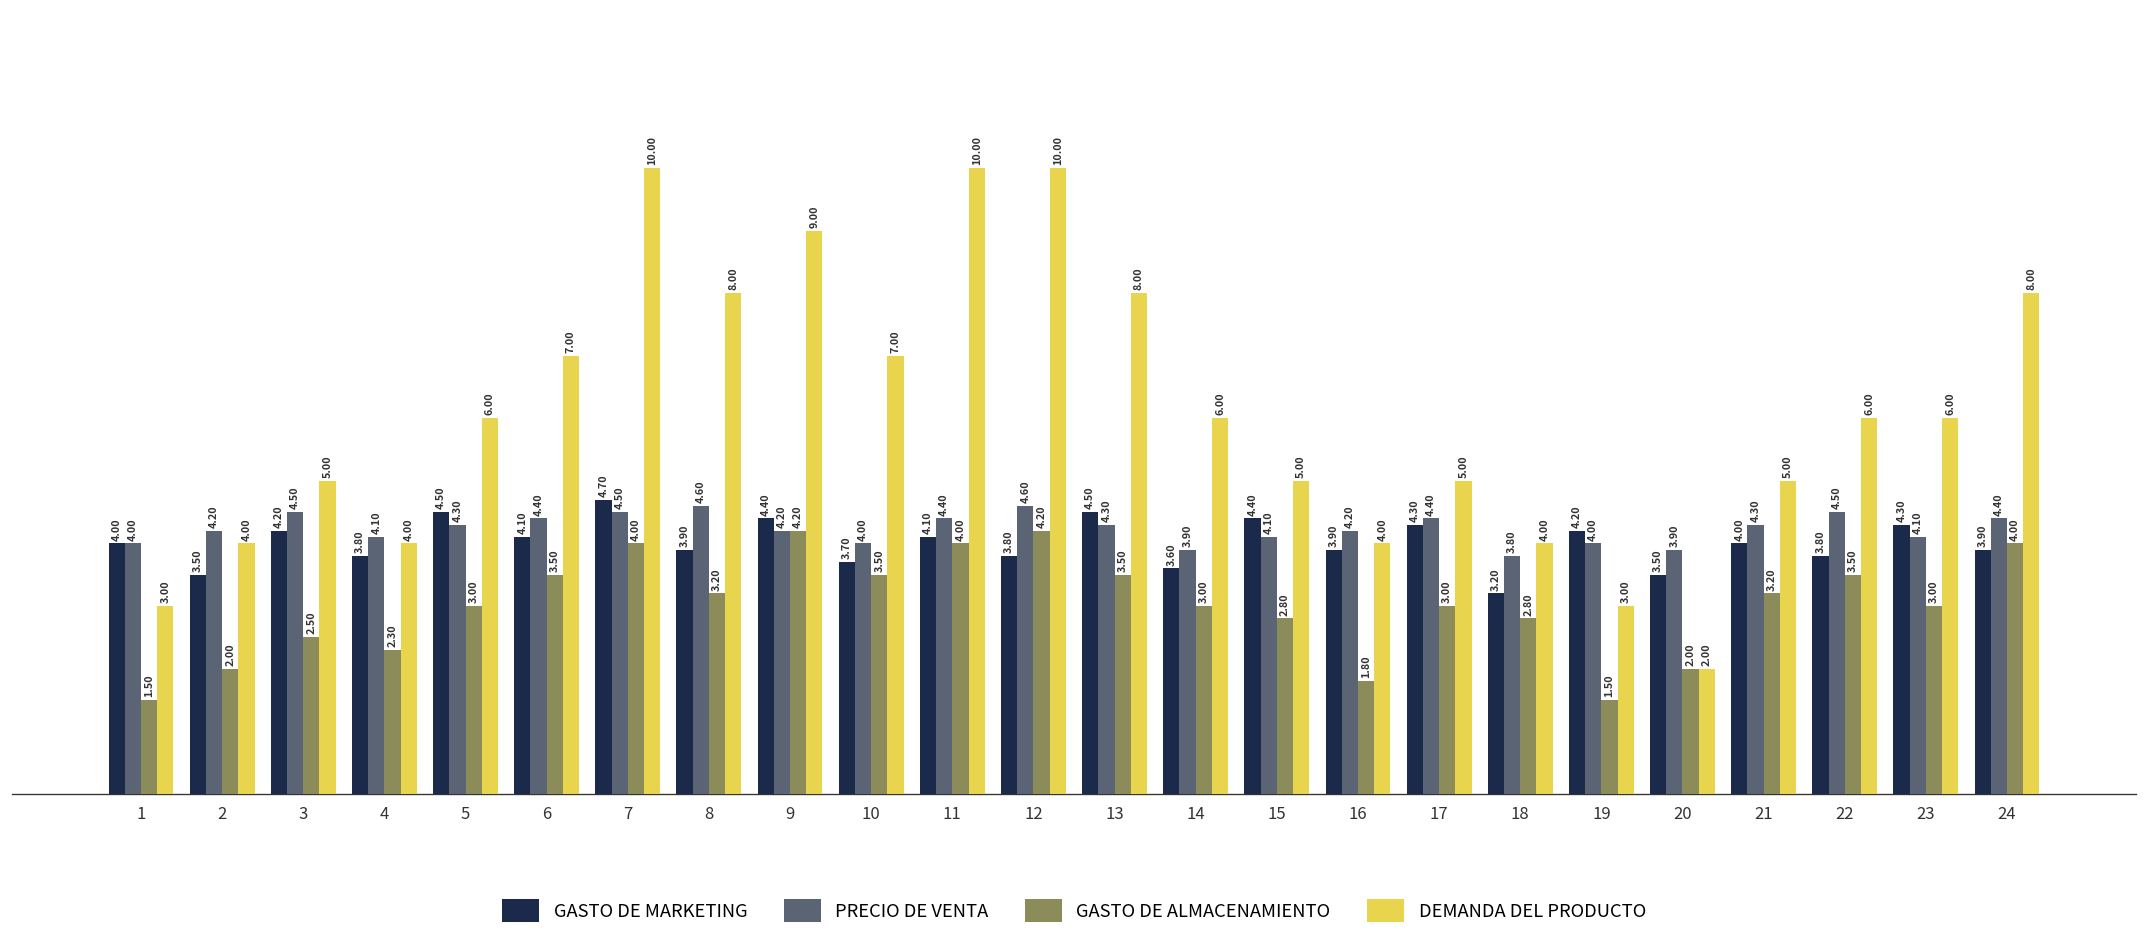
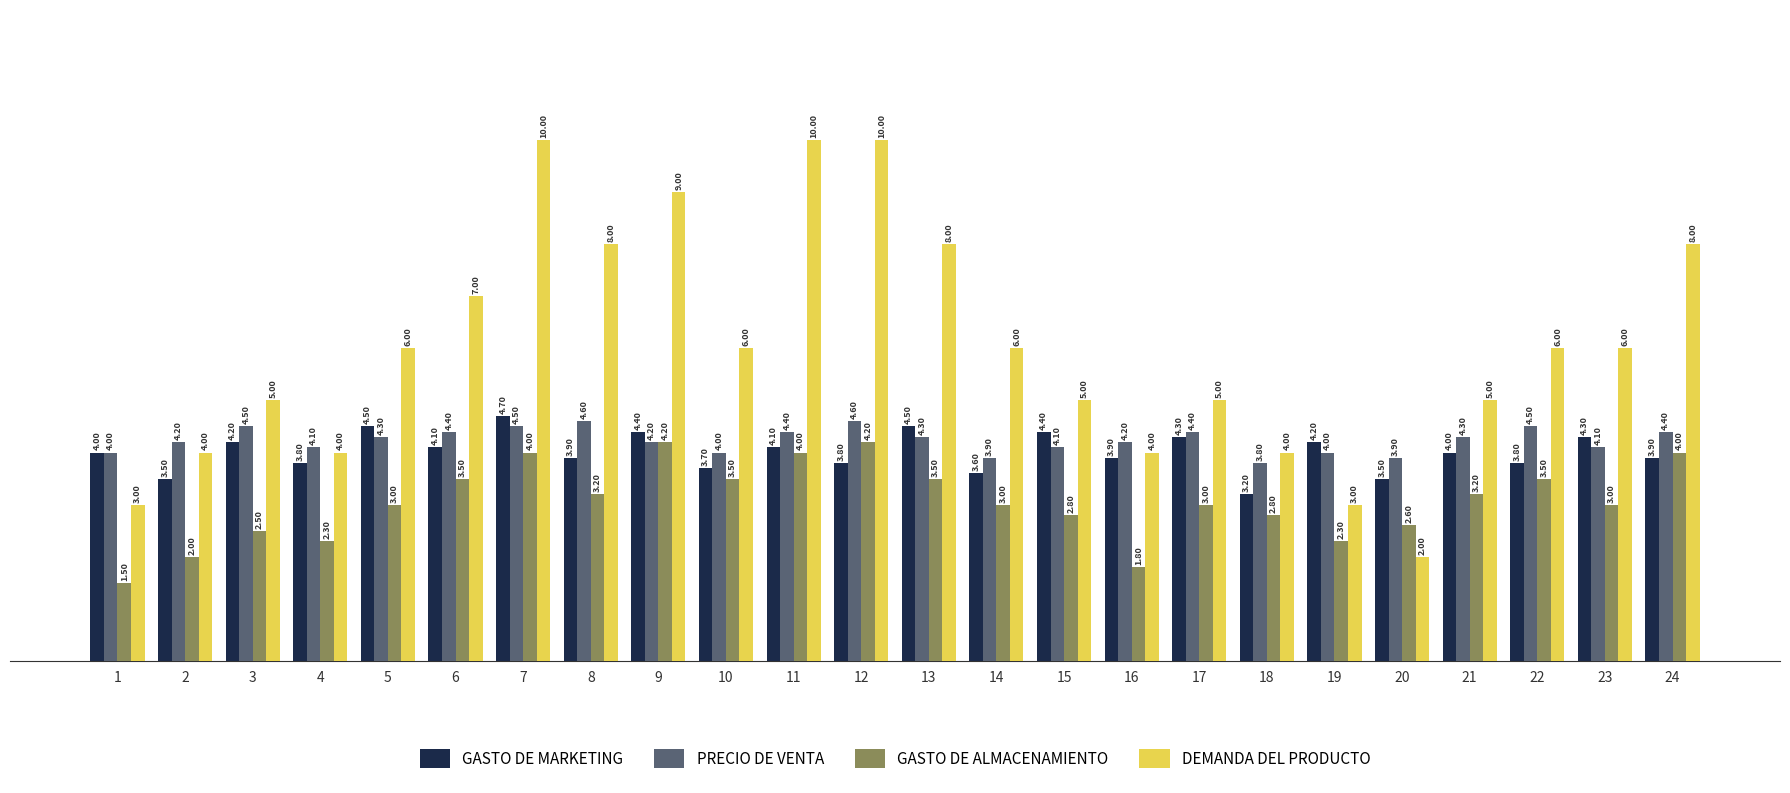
  {
    "GASTO DE MARKETING": {
      "1": 4.00,
      "2": 3.50,
      "3": 4.20,
      "4": 3.80,
      "5": 4.50,
      "6": 4.10,
      "7": 4.70,
      "8": 3.90,
      "9": 4.40,
      "10": 3.70,
      "11": 4.10,
      "12": 3.80,
      "13": 4.50,
      "14": 3.60,
      "15": 4.40,
      "16": 3.90,
      "17": 4.30,
      "18": 3.20,
      "19": 4.20,
      "20": 3.50,
      "21": 4.00,
      "22": 3.80,
      "23": 4.30,
      "24": 3.90
    },
    "PRECIO DE VENTA": {
      "1": 4.00,
      "2": 4.20,
      "3": 4.50,
      "4": 4.10,
      "5": 4.30,
      "6": 4.40,
      "7": 4.50,
      "8": 4.60,
      "9": 4.20,
      "10": 4.00,
      "11": 4.40,
      "12": 4.60,
      "13": 4.30,
      "14": 3.90,
      "15": 4.10,
      "16": 4.20,
      "17": 4.40,
      "18": 3.80,
      "19": 4.00,
      "20": 3.90,
      "21": 4.30,
      "22": 4.50,
      "23": 4.10,
      "24": 4.40
    },
    "GASTO DE ALMACENAMIENTO": {
      "1": 1.50,
      "2": 2.00,
      "3": 2.50,
      "4": 2.30,
      "5": 3.00,
      "6": 3.50,
      "7": 4.00,
      "8": 3.20,
      "9": 4.20,
      "10": 3.50,
      "11": 4.00,
      "12": 4.20,
      "13": 3.50,
      "14": 3.00,
      "15": 2.80,
      "16": 1.80,
      "17": 3.00,
      "18": 2.80,
-     "19": 1.50,
-     "20": 2.00,
+     "19": 2.30,
+     "20": 2.60,
      "21": 3.20,
      "22": 3.50,
      "23": 3.00,
      "24": 4.00
    },
    "DEMANDA DEL PRODUCTO": {
      "1": 3.00,
      "2": 4.00,
      "3": 5.00,
      "4": 4.00,
      "5": 6.00,
      "6": 7.00,
      "7": 10.00,
      "8": 8.00,
      "9": 9.00,
-     "10": 7.00,
+     "10": 6.00,
      "11": 10.00,
      "12": 10.00,
      "13": 8.00,
      "14": 6.00,
      "15": 5.00,
      "16": 4.00,
      "17": 5.00,
      "18": 4.00,
      "19": 3.00,
      "20": 2.00,
      "21": 5.00,
      "22": 6.00,
      "23": 6.00,
      "24": 8.00
    }
  }
